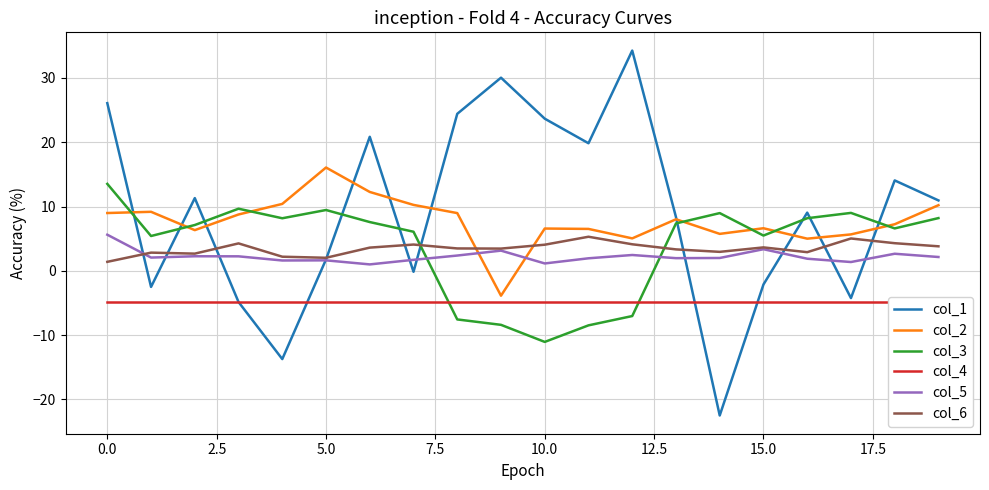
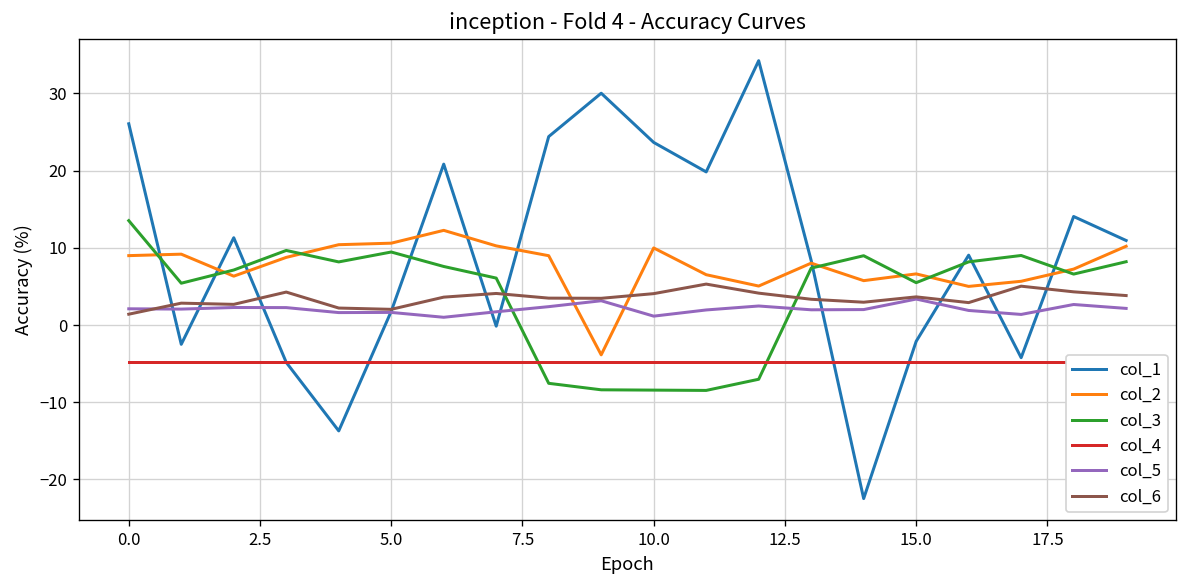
  {
    "col_1": {
      "0.0": 26,
      "10.0": 24,
      "15.0": -2
    },
    "col_2": {
      "0.0": 9,
-     "5.0": 16,
-     "10.0": 7,
+     "5.0": 11,
+     "10.0": 10,
      "15.0": 7
    },
    "col_3": {
      "0.0": 14,
      "5.0": 9,
-     "10.0": -11,
+     "10.0": -8,
      "15.0": 5
    },
    "col_4": {
      "0.0": -5,
      "5.0": -5,
      "10.0": -5,
      "15.0": -5
    },
    "col_5": {
-     "0.0": 6,
+     "0.0": 2,
      "10.0": 1
    },
    "col_6": {
      "0.0": 1,
      "10.0": 4
    }
  }
